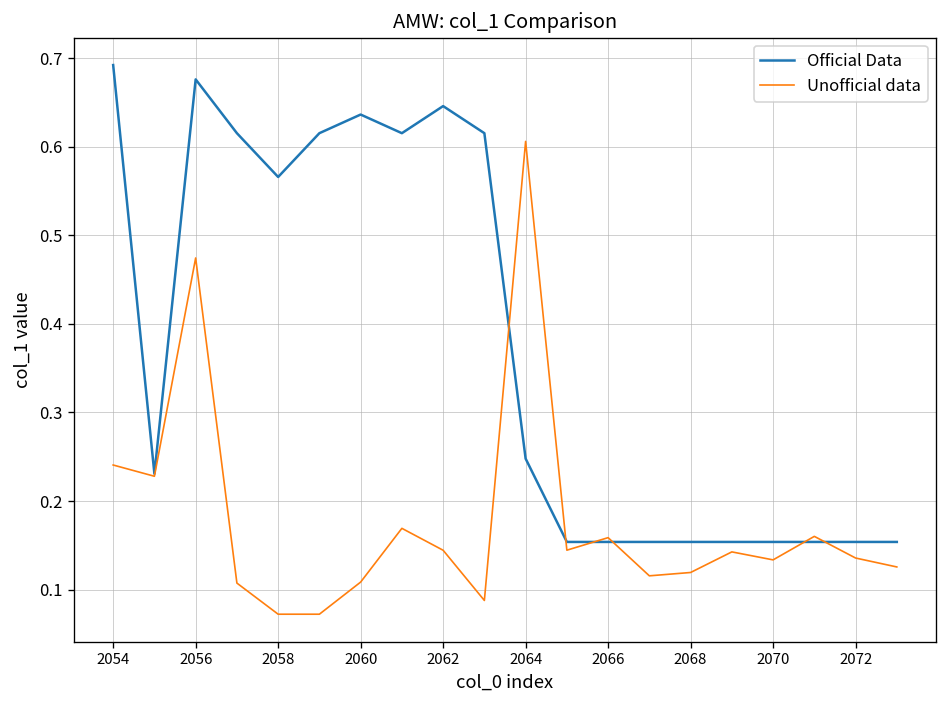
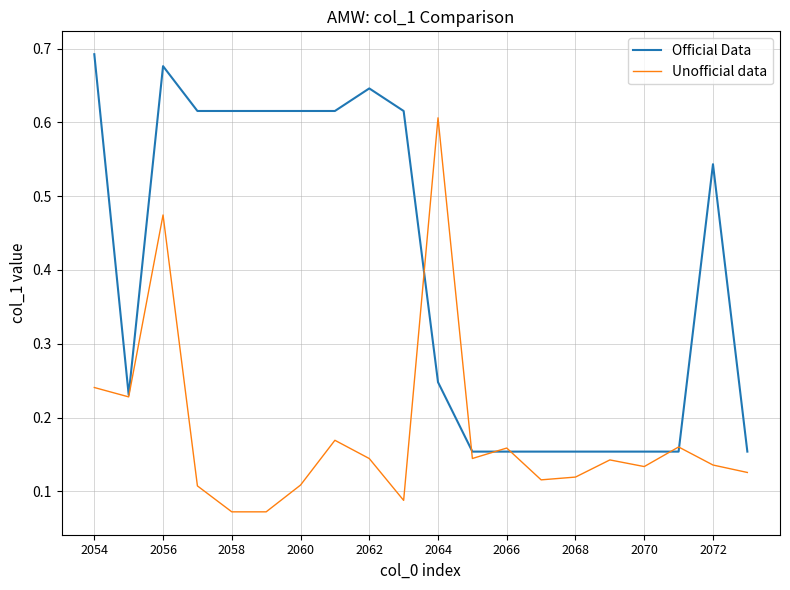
  {
    "Official Data": {
      "2054": 0.69,
      "2056": 0.68,
-     "2058": 0.57,
-     "2060": 0.64,
+     "2058": 0.62,
+     "2060": 0.62,
      "2062": 0.65,
      "2064": 0.25,
      "2066": 0.15,
      "2068": 0.15,
      "2070": 0.15,
-     "2072": 0.15
+     "2072": 0.54
    },
    "Unofficial data": {
      "2054": 0.24,
      "2056": 0.47,
      "2058": 0.07,
      "2060": 0.11,
      "2062": 0.14,
      "2064": 0.61,
      "2066": 0.16,
      "2068": 0.12,
      "2070": 0.13,
      "2072": 0.14
    }
  }
